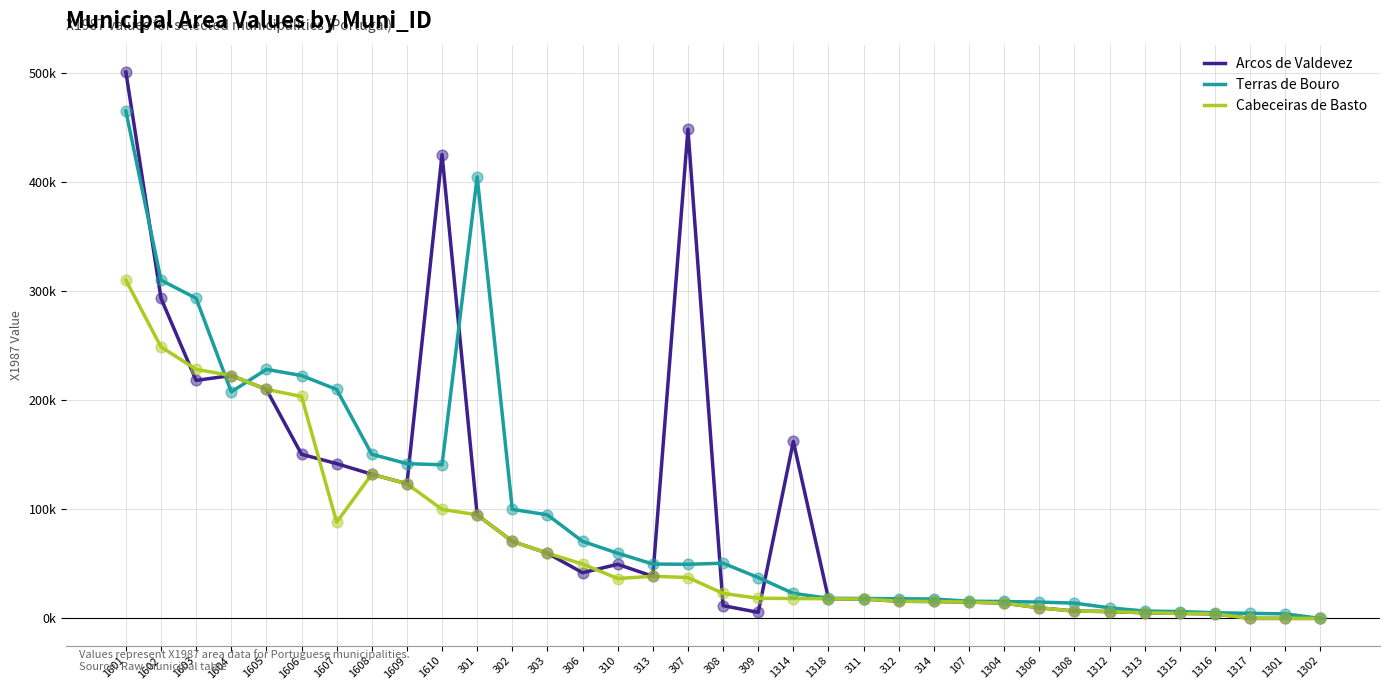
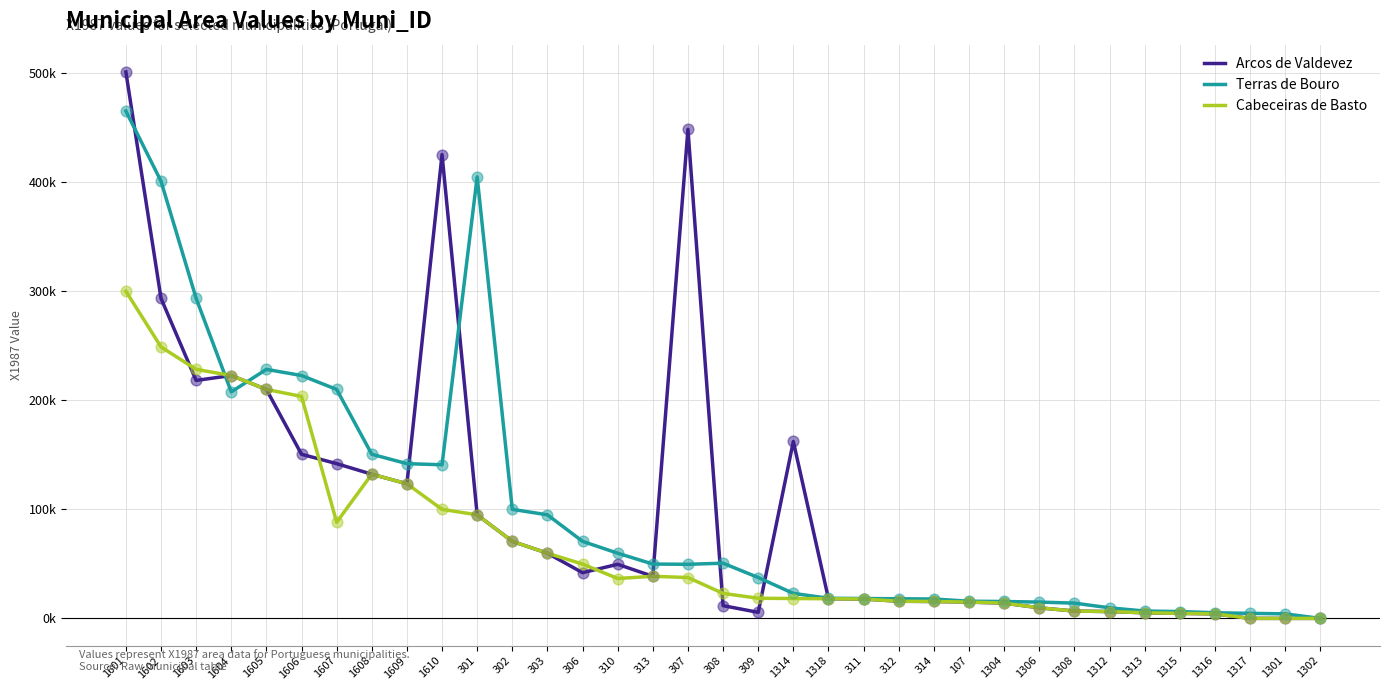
  {
    "Arcos de Valdevez": {
      "1601": 501000,
      "1602": 294000,
      "1603": 218000,
      "1606": 151000,
      "1607": 142000,
      "1610": 425000,
      "306": 42000,
      "310": 50000,
      "307": 449000,
      "308": 12000,
      "309": 6000,
      "1314": 162000
    },
    "Terras de Bouro": {
      "1601": 465000,
-     "1602": 310000,
+     "1602": 401000,
      "1603": 294000,
      "1604": 208000,
      "1605": 228000,
      "1606": 223000,
      "1607": 210000,
      "1608": 151000,
      "1609": 142000,
      "1610": 141000,
      "301": 405000,
      "302": 100000,
      "303": 95000,
      "306": 71000,
      "310": 60000,
      "313": 50000,
      "307": 50000,
      "308": 51000,
      "309": 37000,
      "1314": 23000,
      "1306": 15000,
      "1308": 14000,
      "1312": 10000,
      "1317": 5000,
      "1301": 4000
    },
    "Cabeceiras de Basto": {
-     "1601": 310000,
+     "1601": 300000,
      "1602": 249000,
      "1603": 228000,
      "1606": 204000,
      "1607": 88000,
      "1610": 100000,
      "306": 50000,
      "310": 37000,
      "307": 37000,
      "308": 23000,
      "309": 18000,
      "1314": 18000
    }
  }
